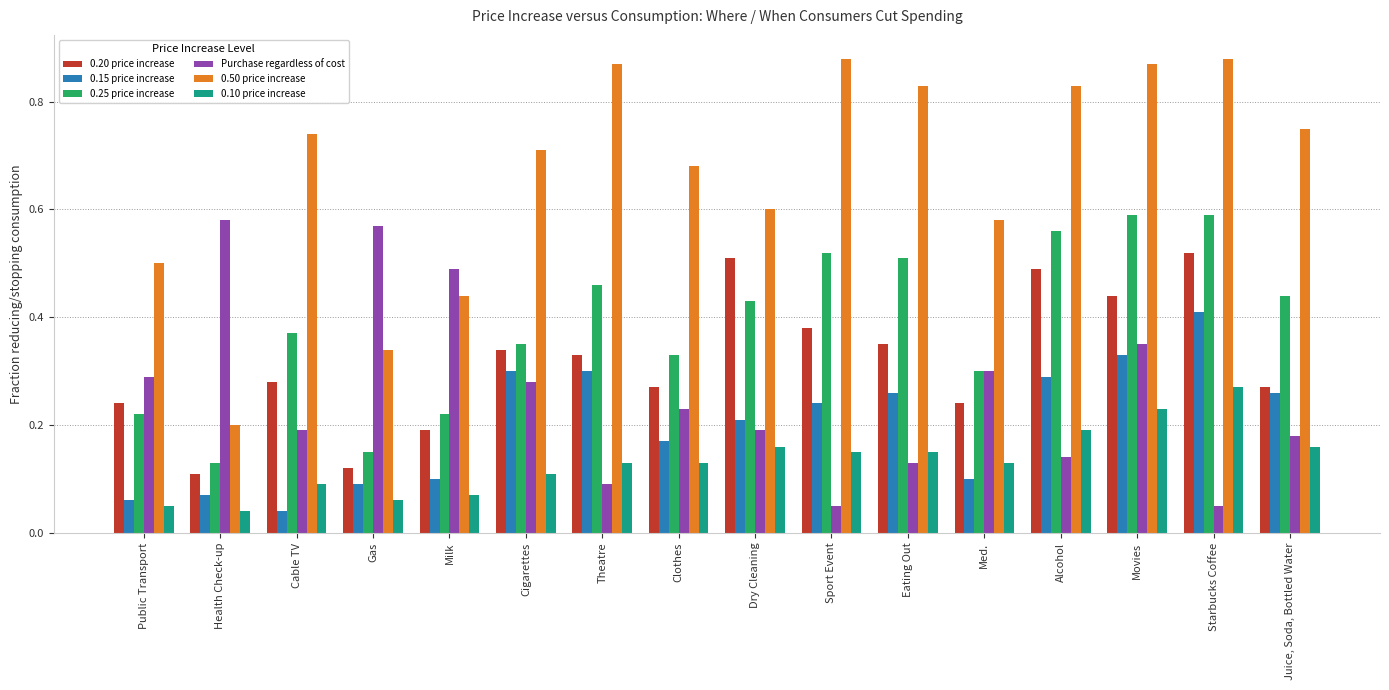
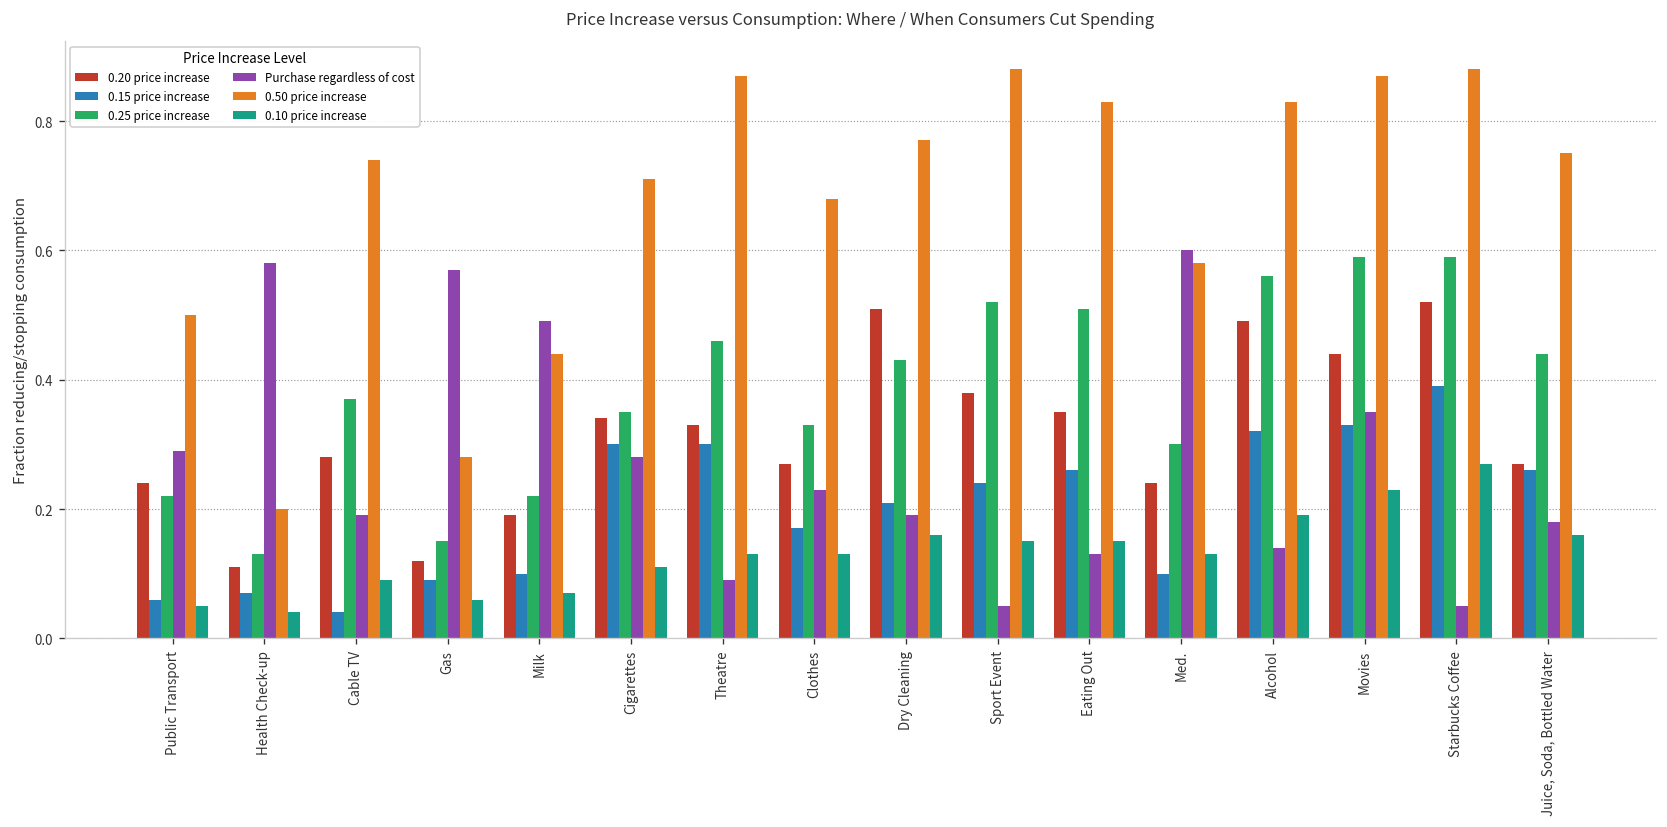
  {
    "0.20 price increase": {
      "Public Transport": 0.24,
      "Health Check-up": 0.11,
      "Cable TV": 0.28,
      "Gas": 0.12,
      "Milk": 0.19,
      "Cigarettes": 0.34,
      "Theatre": 0.33,
      "Clothes": 0.27,
      "Dry Cleaning": 0.51,
      "Sport Event": 0.38,
      "Eating Out": 0.35,
      "Med.": 0.24,
      "Alcohol": 0.49,
      "Movies": 0.44,
      "Starbucks Coffee": 0.52,
      "Juice, Soda, Bottled Water": 0.27
    },
    "0.15 price increase": {
      "Public Transport": 0.06,
      "Health Check-up": 0.07,
      "Cable TV": 0.04,
      "Gas": 0.09,
      "Milk": 0.10,
      "Cigarettes": 0.30,
      "Theatre": 0.30,
      "Clothes": 0.17,
      "Dry Cleaning": 0.21,
      "Sport Event": 0.24,
      "Eating Out": 0.26,
      "Med.": 0.10,
-     "Alcohol": 0.29,
+     "Alcohol": 0.32,
      "Movies": 0.33,
-     "Starbucks Coffee": 0.41,
+     "Starbucks Coffee": 0.39,
      "Juice, Soda, Bottled Water": 0.26
    },
    "Purchase regardless of cost": {
      "Public Transport": 0.29,
      "Health Check-up": 0.58,
      "Cable TV": 0.19,
      "Gas": 0.57,
      "Milk": 0.49,
      "Cigarettes": 0.28,
      "Theatre": 0.09,
      "Clothes": 0.23,
      "Dry Cleaning": 0.19,
      "Sport Event": 0.05,
      "Eating Out": 0.13,
-     "Med.": 0.3,
+     "Med.": 0.6,
      "Alcohol": 0.14,
      "Movies": 0.35,
      "Starbucks Coffee": 0.05,
      "Juice, Soda, Bottled Water": 0.18
    },
    "0.50 price increase": {
      "Public Transport": 0.50,
      "Health Check-up": 0.20,
      "Cable TV": 0.74,
-     "Gas": 0.34,
+     "Gas": 0.28,
      "Milk": 0.44,
      "Cigarettes": 0.71,
      "Theatre": 0.87,
      "Clothes": 0.68,
-     "Dry Cleaning": 0.60,
+     "Dry Cleaning": 0.77,
      "Sport Event": 0.88,
      "Eating Out": 0.83,
      "Med.": 0.58,
      "Alcohol": 0.83,
      "Movies": 0.87,
      "Starbucks Coffee": 0.88,
      "Juice, Soda, Bottled Water": 0.75
    }
  }
